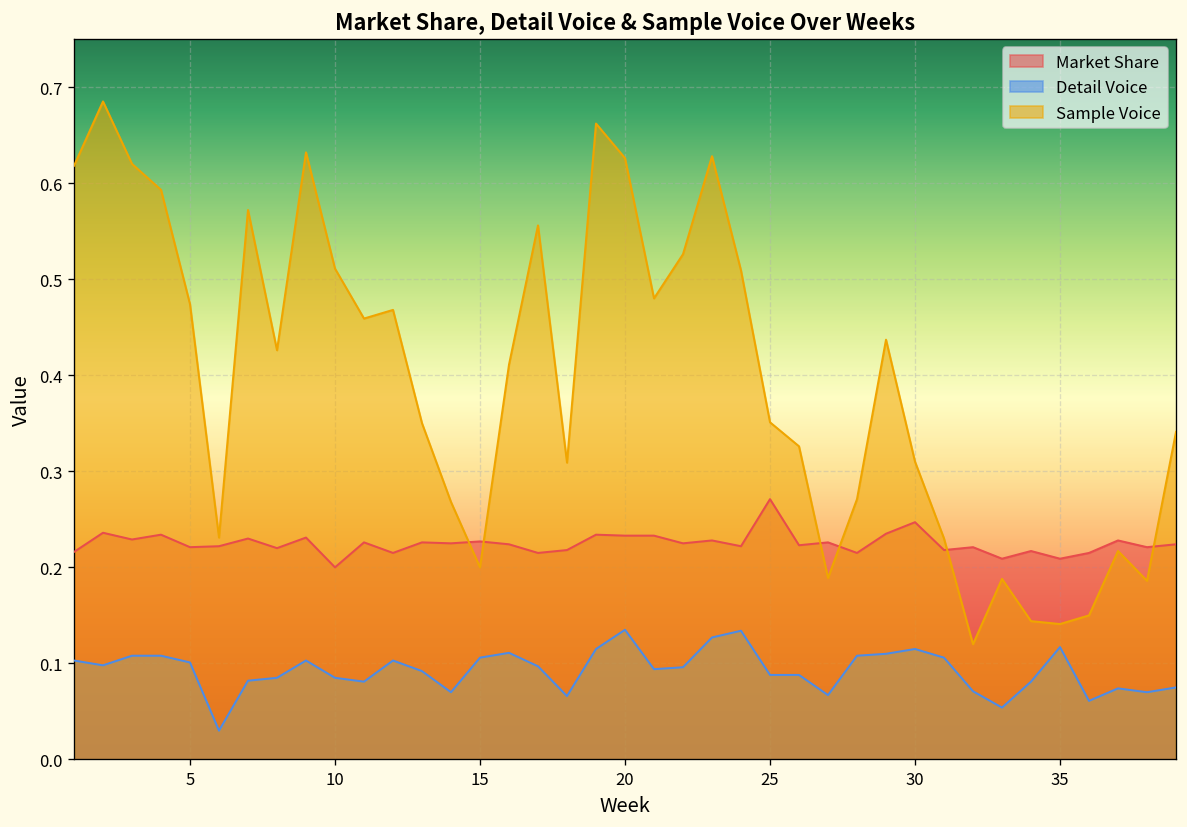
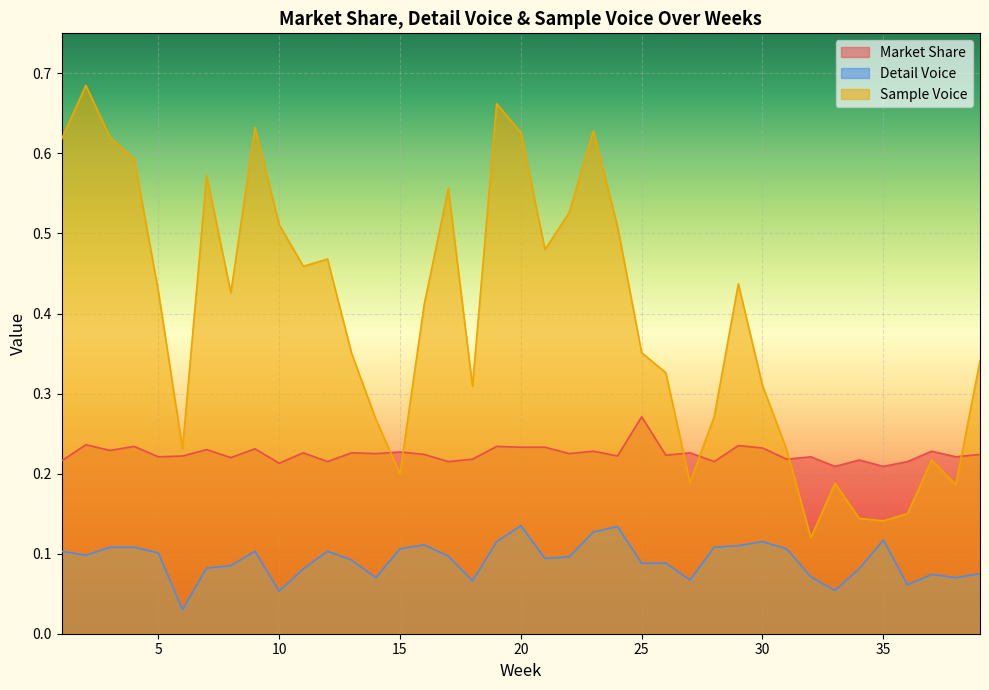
  {
    "Market Share": {
      "5": 0.22,
-     "10": 0.20,
+     "10": 0.21,
      "15": 0.23,
      "20": 0.23,
      "25": 0.27,
-     "30": 0.25,
+     "30": 0.23,
      "35": 0.21
    },
    "Detail Voice": {
      "5": 0.10,
-     "10": 0.09,
+     "10": 0.05,
      "15": 0.11,
      "20": 0.14,
      "25": 0.09,
      "30": 0.12,
      "35": 0.12
    },
    "Sample Voice": {
-     "5": 0.47,
+     "5": 0.43,
      "10": 0.51,
      "15": 0.20,
      "20": 0.63,
      "25": 0.35,
      "30": 0.31,
      "35": 0.14
    }
  }
